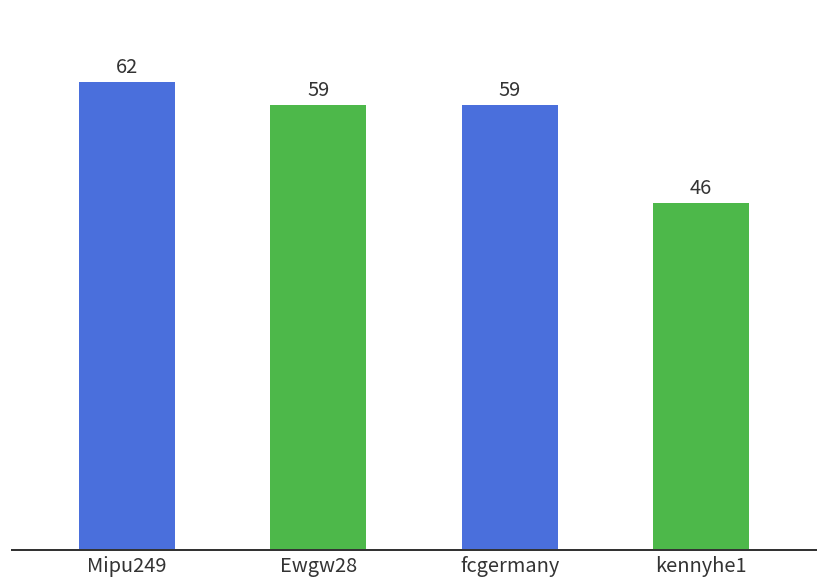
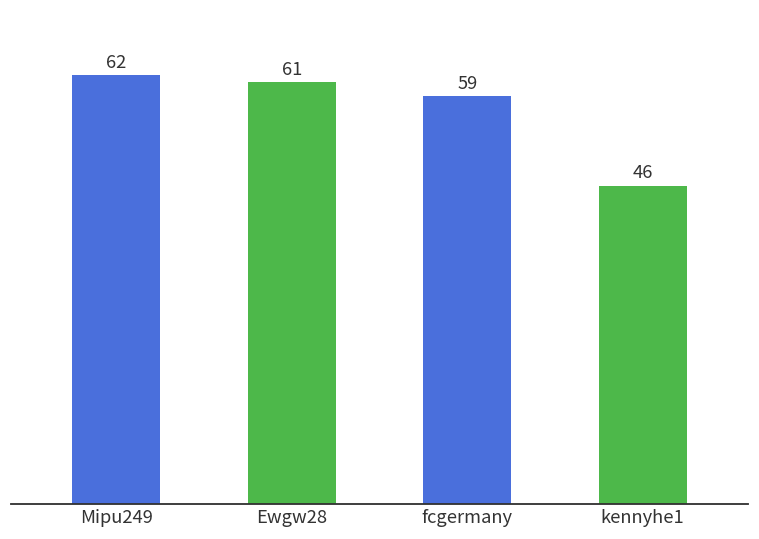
  {
    "Mipu249": 62,
-   "Ewgw28": 59,
+   "Ewgw28": 61,
    "fcgermany": 59,
    "kennyhe1": 46
  }
